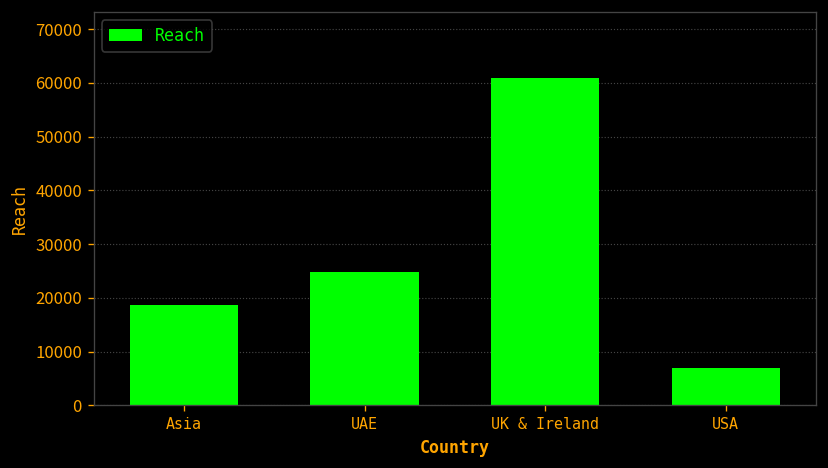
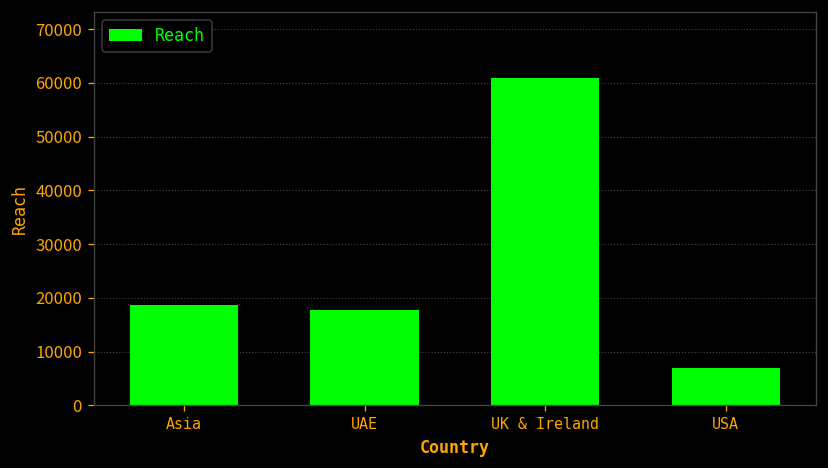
  {
    "Asia": 19000,
-   "UAE": 25000,
+   "UAE": 18000,
    "UK & Ireland": 61000,
    "USA": 7000
  }
